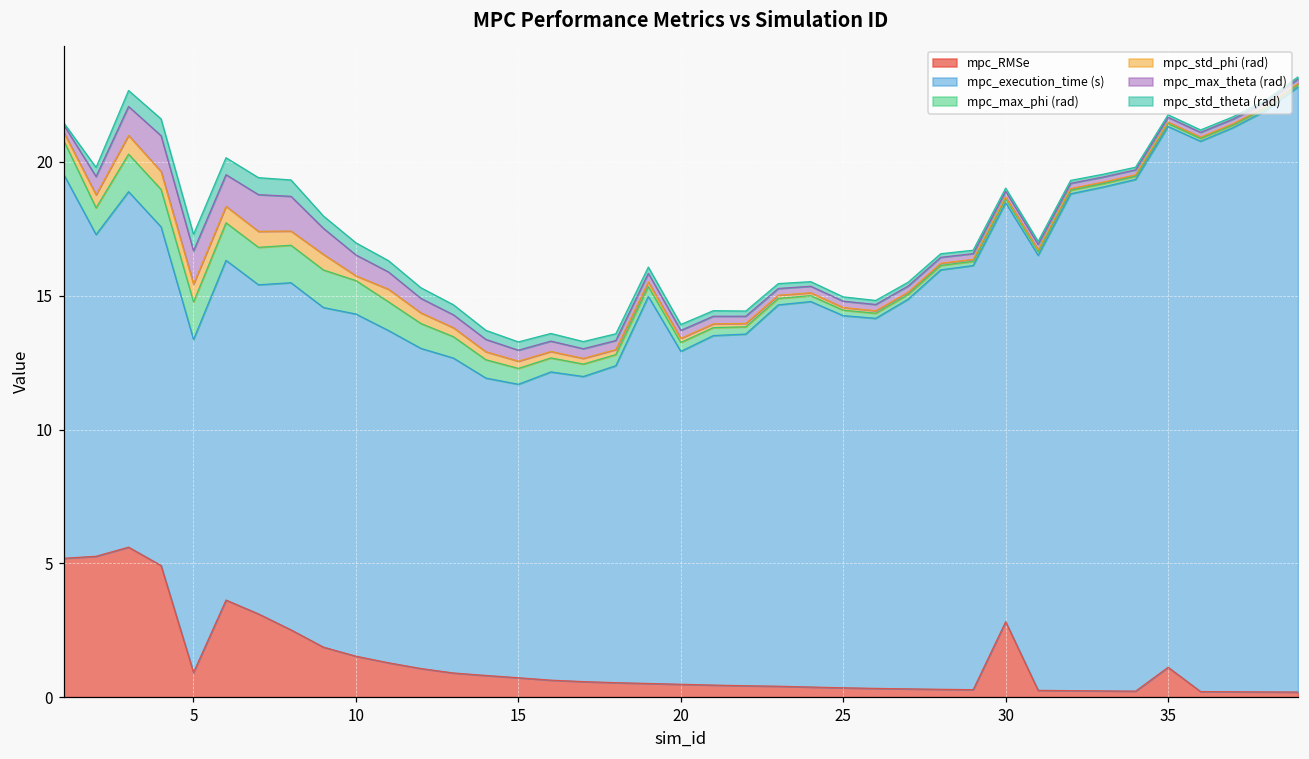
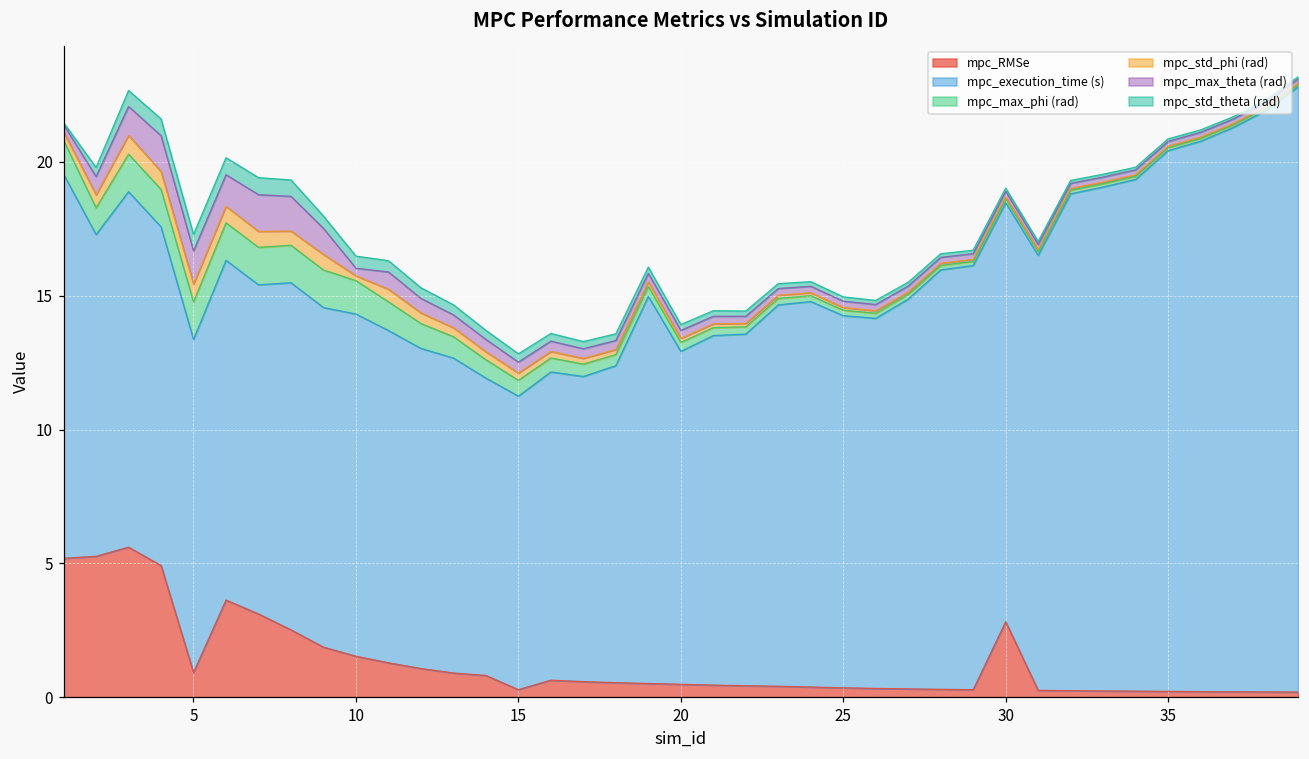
  {
    "mpc_RMSe": {
      "5": 0.9,
      "10": 1.5,
-     "15": 0.7,
+     "15": 0.3,
      "20": 0.5,
      "25": 0.3,
      "30": 2.8,
-     "35": 1.1
+     "35": 0.2
    },
    "mpc_std_phi (rad)": {
      "5": 0.7,
      "10": 0.2,
      "15": 0.3,
      "20": 0.2
    },
    "mpc_max_theta (rad)": {
      "5": 1.2,
-     "10": 0.8,
+     "10": 0.3,
      "15": 0.4,
      "20": 0.3,
      "25": 0.2,
      "30": 0.2
    }
  }
